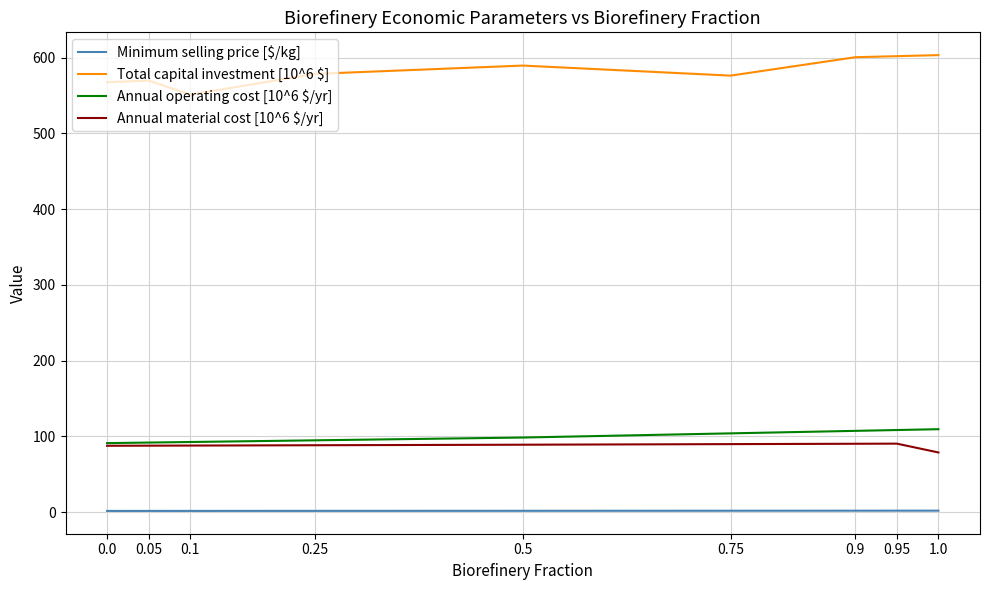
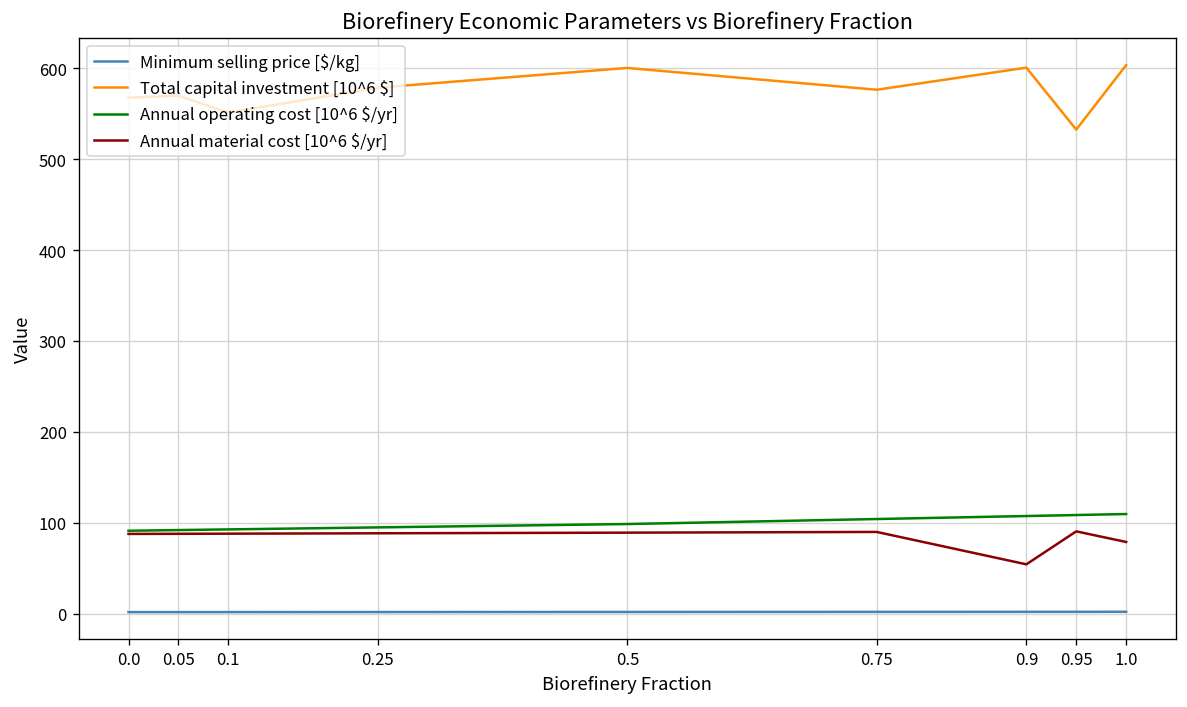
  {
    "Minimum selling price [$/kg]": {
      "0.0": 0,
      "0.05": 0,
      "0.1": 0,
      "0.25": 0,
      "0.5": 0,
      "0.75": 0,
      "0.9": 0,
      "0.95": 0,
      "1.0": 0
    },
    "Total capital investment [10^6 $]": {
-     "0.5": 590,
+     "0.5": 600,
      "0.75": 580,
      "0.9": 600,
-     "0.95": 600,
+     "0.95": 530,
      "1.0": 600
    },
    "Annual operating cost [10^6 $/yr]": {
      "0.0": 90,
      "0.05": 90,
      "0.1": 90,
      "0.25": 90,
      "0.5": 100,
      "0.75": 100,
      "0.9": 110,
      "0.95": 110,
      "1.0": 110
    },
    "Annual material cost [10^6 $/yr]": {
      "0.0": 90,
      "0.05": 90,
      "0.1": 90,
      "0.25": 90,
      "0.5": 90,
      "0.75": 90,
-     "0.9": 90,
+     "0.9": 50,
      "0.95": 90,
      "1.0": 80
    }
  }
